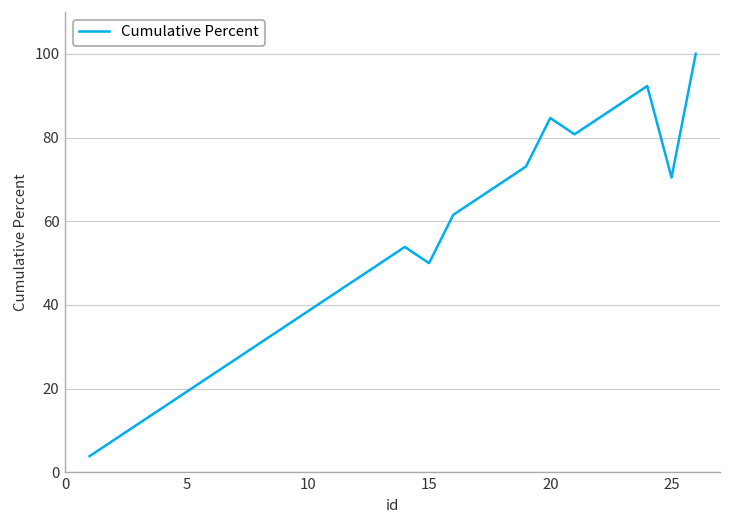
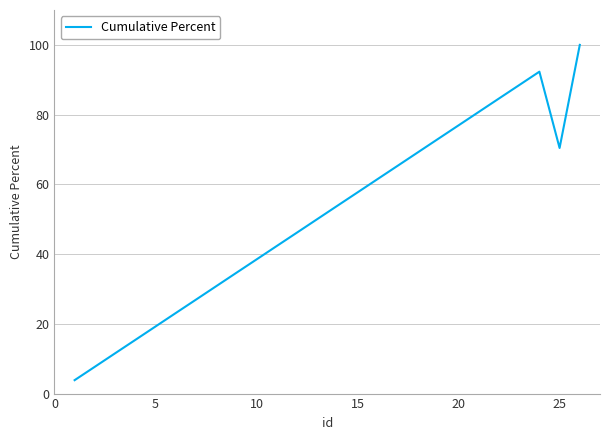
  {
    "5": 19,
    "10": 38,
-   "15": 50,
-   "20": 85,
+   "15": 58,
+   "20": 77,
    "25": 70
  }
